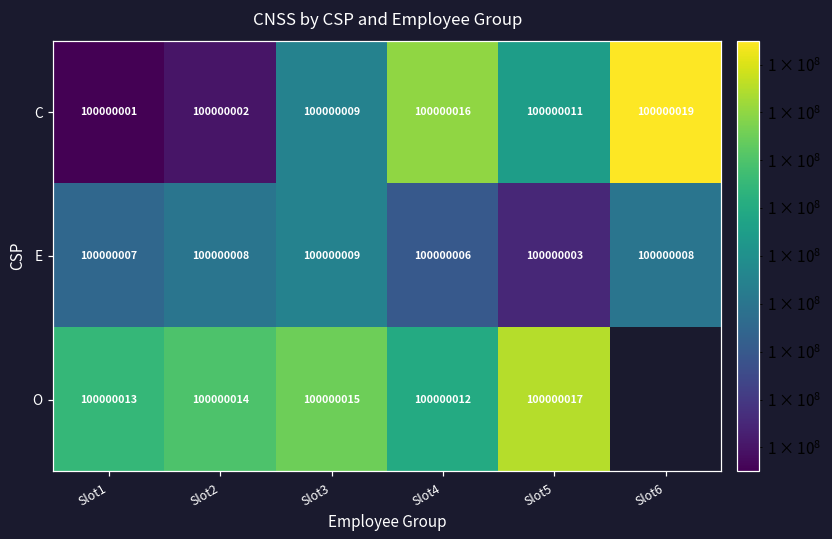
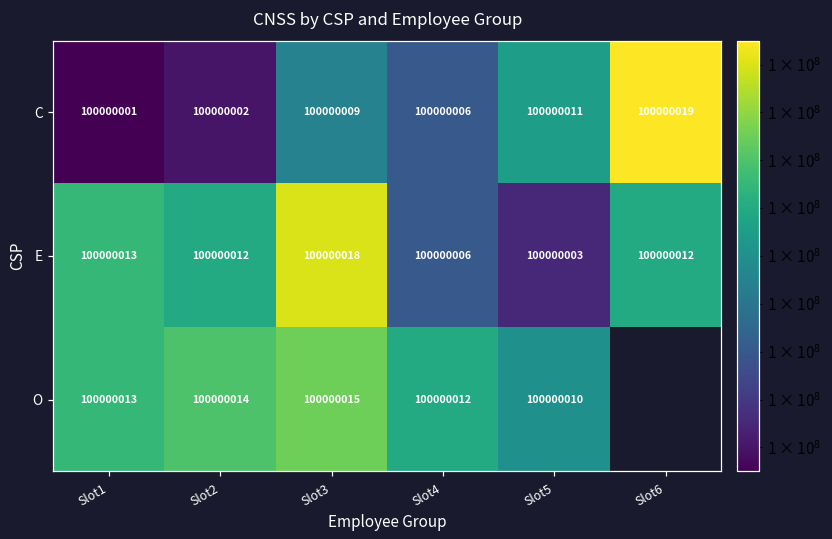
  {
    "C": {
      "Slot1": 100000001,
      "Slot2": 100000002,
      "Slot3": 100000009,
-     "Slot4": 100000016,
+     "Slot4": 100000006,
      "Slot5": 100000011,
      "Slot6": 100000019
    },
    "E": {
-     "Slot1": 100000007,
-     "Slot2": 100000008,
-     "Slot3": 100000009,
+     "Slot1": 100000013,
+     "Slot2": 100000012,
+     "Slot3": 100000018,
      "Slot4": 100000006,
      "Slot5": 100000003,
-     "Slot6": 100000008
+     "Slot6": 100000012
    },
    "O": {
      "Slot1": 100000013,
      "Slot2": 100000014,
      "Slot3": 100000015,
      "Slot4": 100000012,
-     "Slot5": 100000017
+     "Slot5": 100000010
    }
  }
